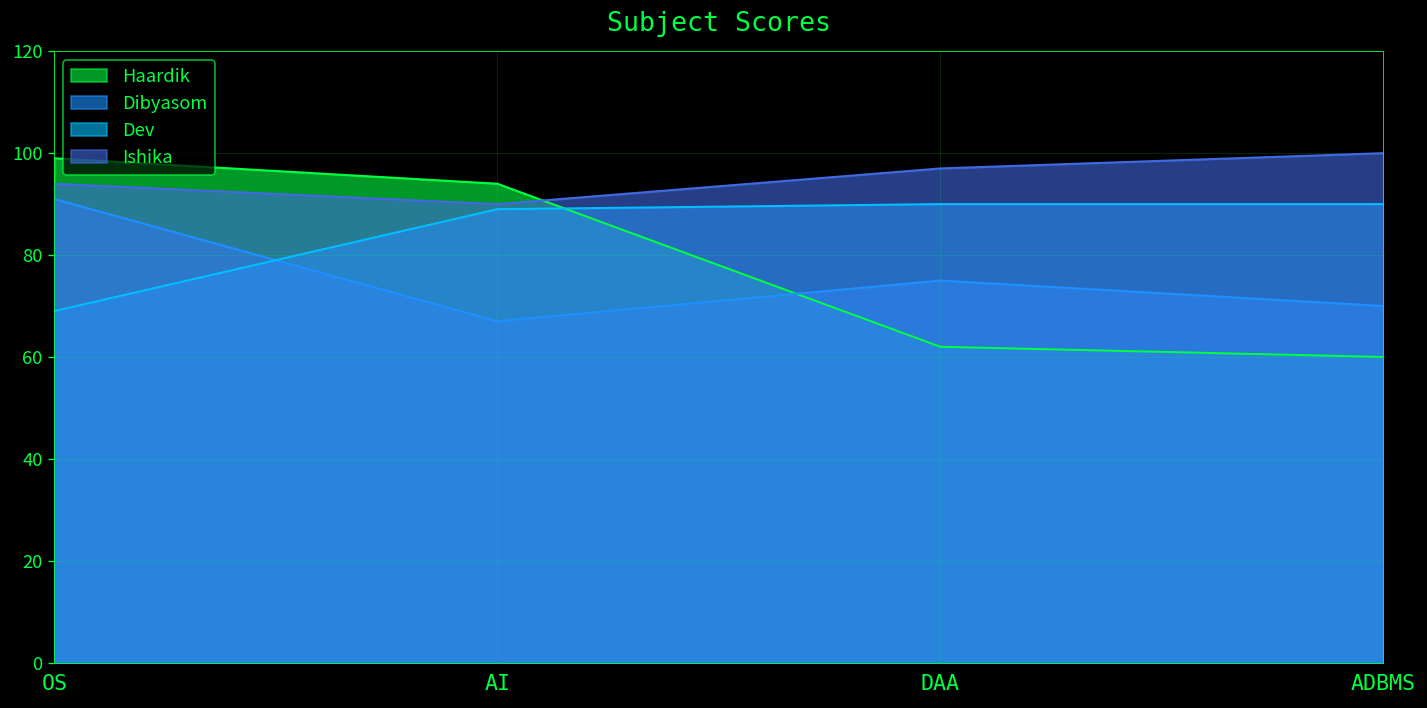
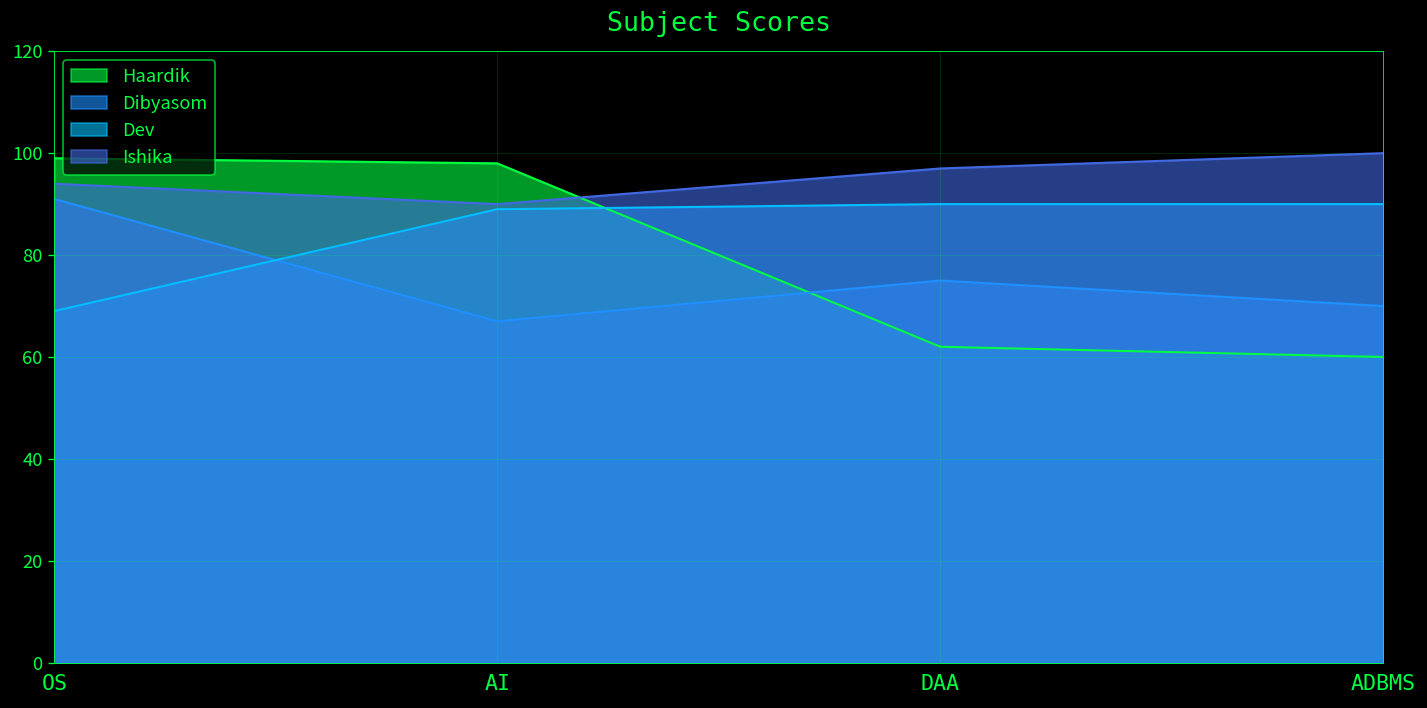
  {
    "Haardik": {
      "OS": 99,
-     "AI": 94,
+     "AI": 98,
      "DAA": 62,
      "ADBMS": 60
    }
  }
